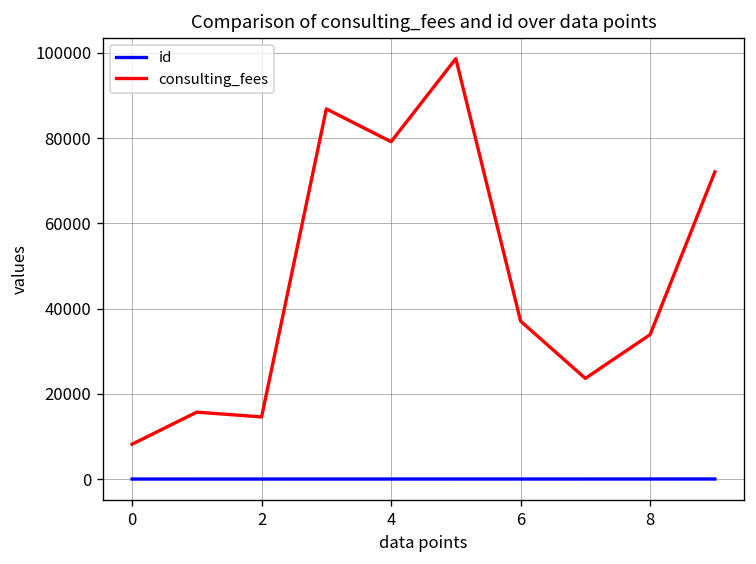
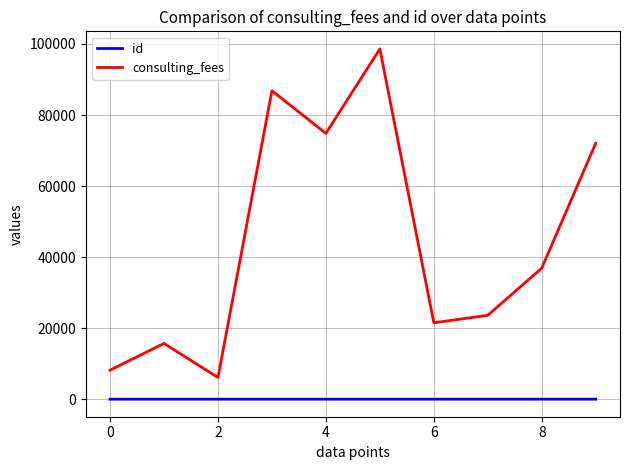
  {
    "id": {
      "0": 0,
      "2": 0,
      "4": 0,
      "6": 0,
      "8": 0
    },
    "consulting_fees": {
      "0": 8000,
-     "2": 15000,
-     "4": 79000,
-     "6": 37000,
-     "8": 34000
+     "2": 6000,
+     "4": 75000,
+     "6": 22000,
+     "8": 37000
    }
  }
